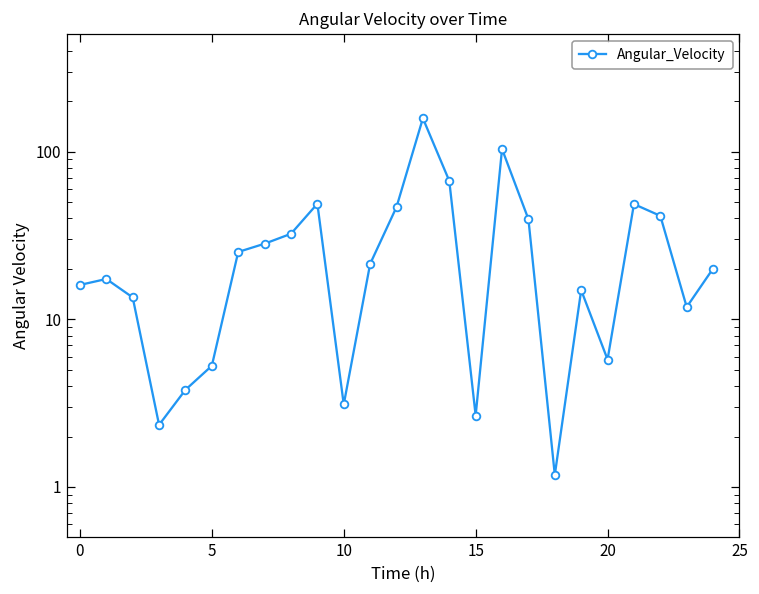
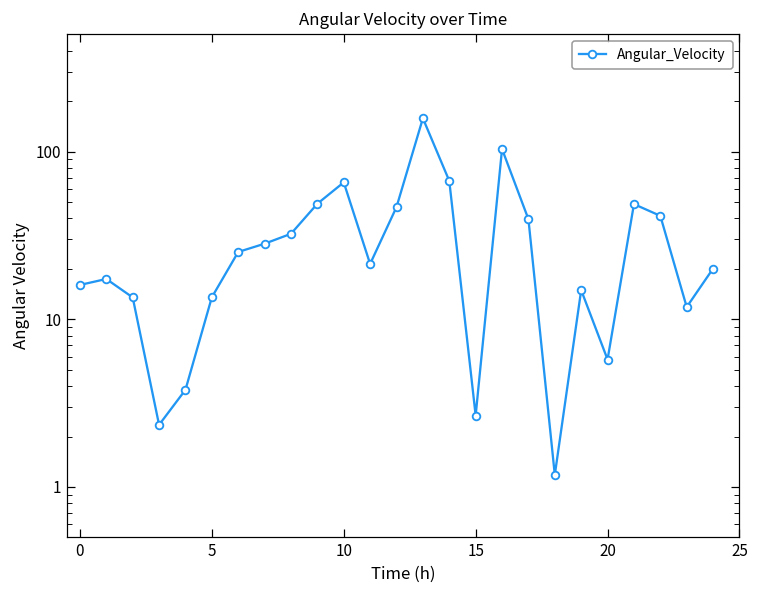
  {
    "0": 16,
-   "5": 5.3,
-   "10": 3.1,
+   "5": 14,
+   "10": 66,
    "15": 2.7,
    "20": 5.8
  }
